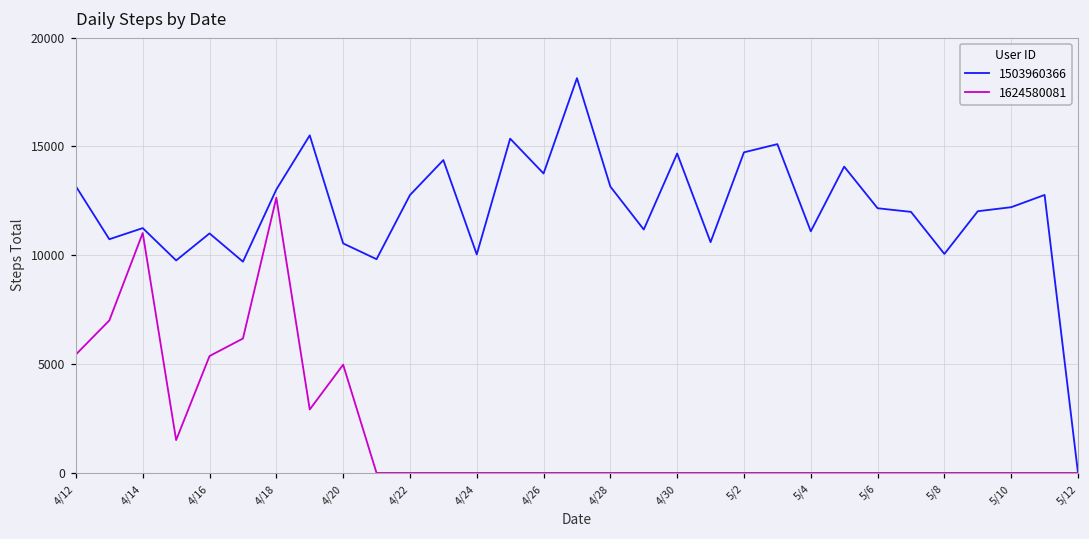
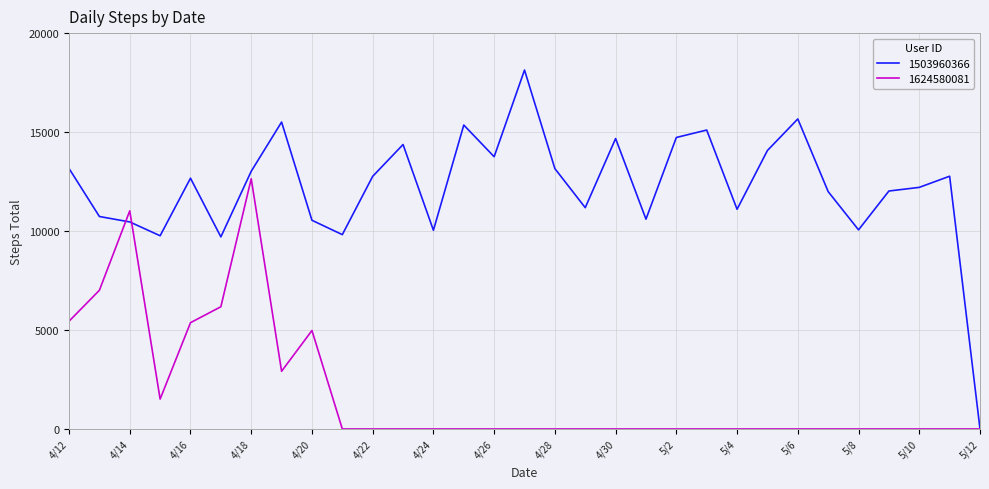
  {
    "1503960366": {
      "4/12": 13200,
-     "4/14": 11200,
-     "4/16": 11000,
+     "4/14": 10500,
+     "4/16": 12700,
      "4/18": 13000,
      "4/20": 10500,
      "4/22": 12800,
      "4/24": 10000,
      "4/26": 13800,
      "4/28": 13200,
      "4/30": 14700,
      "5/2": 14700,
      "5/4": 11100,
-     "5/6": 12200,
+     "5/6": 15700,
      "5/8": 10100,
      "5/10": 12200
    },
    "1624580081": {
      "4/12": 5400,
      "4/14": 11000,
      "4/16": 5400,
      "4/18": 12600,
      "4/20": 5000,
      "4/22": 0,
      "4/24": 0,
      "4/26": 0,
      "4/28": 0,
      "4/30": 0,
      "5/2": 0,
      "5/4": 0,
      "5/6": 0,
      "5/8": 0,
      "5/10": 0
    }
  }
